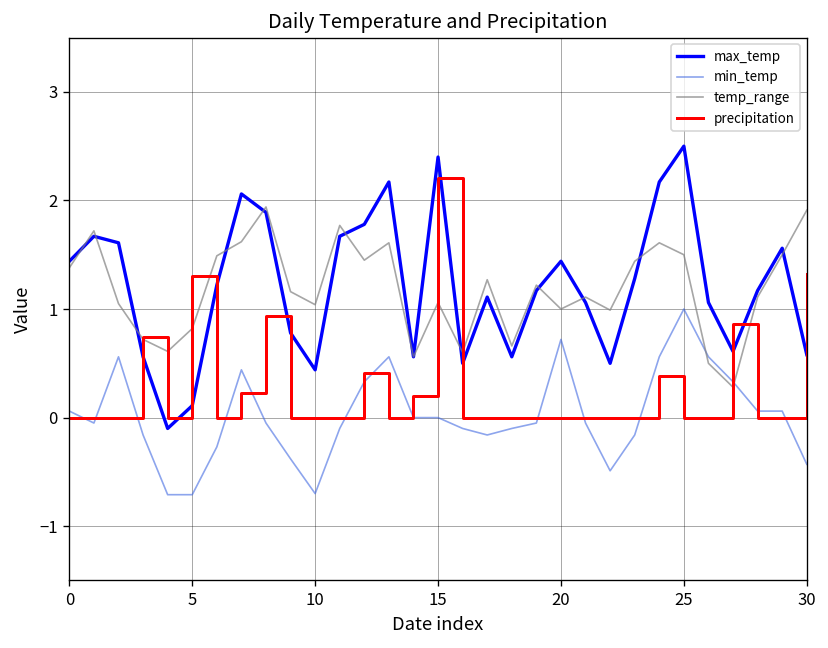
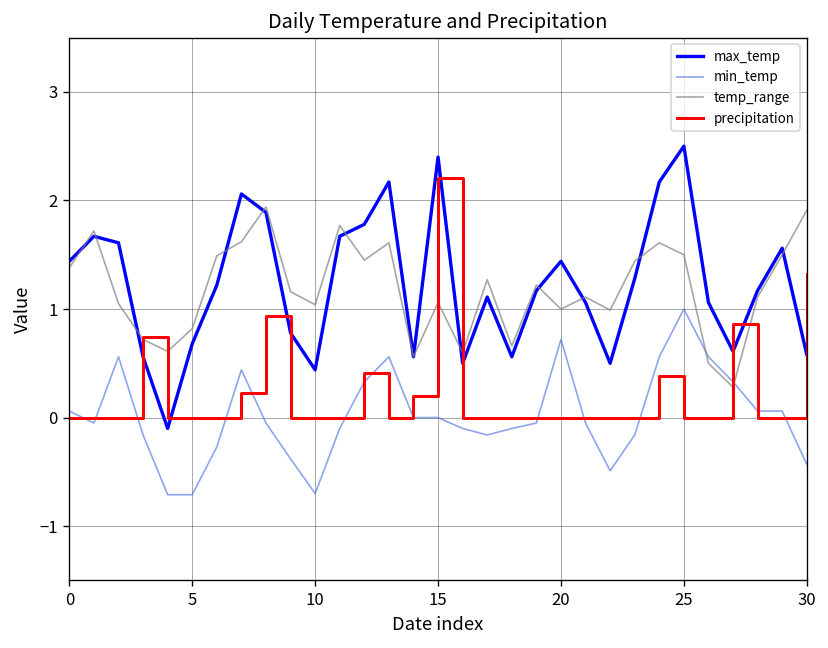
  {
    "max_temp": {
      "0": 1.4,
-     "5": 0.1,
+     "5": 0.7,
      "10": 0.4,
      "15": 2.4,
      "20": 1.4,
      "25": 2.5,
      "30": 0.6
    },
    "min_temp": {
      "0": 0.1,
      "5": -0.7,
      "10": -0.7,
      "15": 0.0,
      "20": 0.7,
      "25": 1.0,
      "30": -0.4
    },
    "temp_range": {
      "0": 1.4,
      "5": 0.8,
      "10": 1.0,
      "15": 1.1,
      "20": 1.0,
      "25": 1.5,
      "30": 1.9
    },
    "precipitation": {
      "0": 0.0,
-     "5": 1.3,
+     "5": 0.0,
      "10": 0.0,
      "15": 2.2,
      "20": 0.0,
      "25": 0.0,
      "30": 1.3
    }
  }
